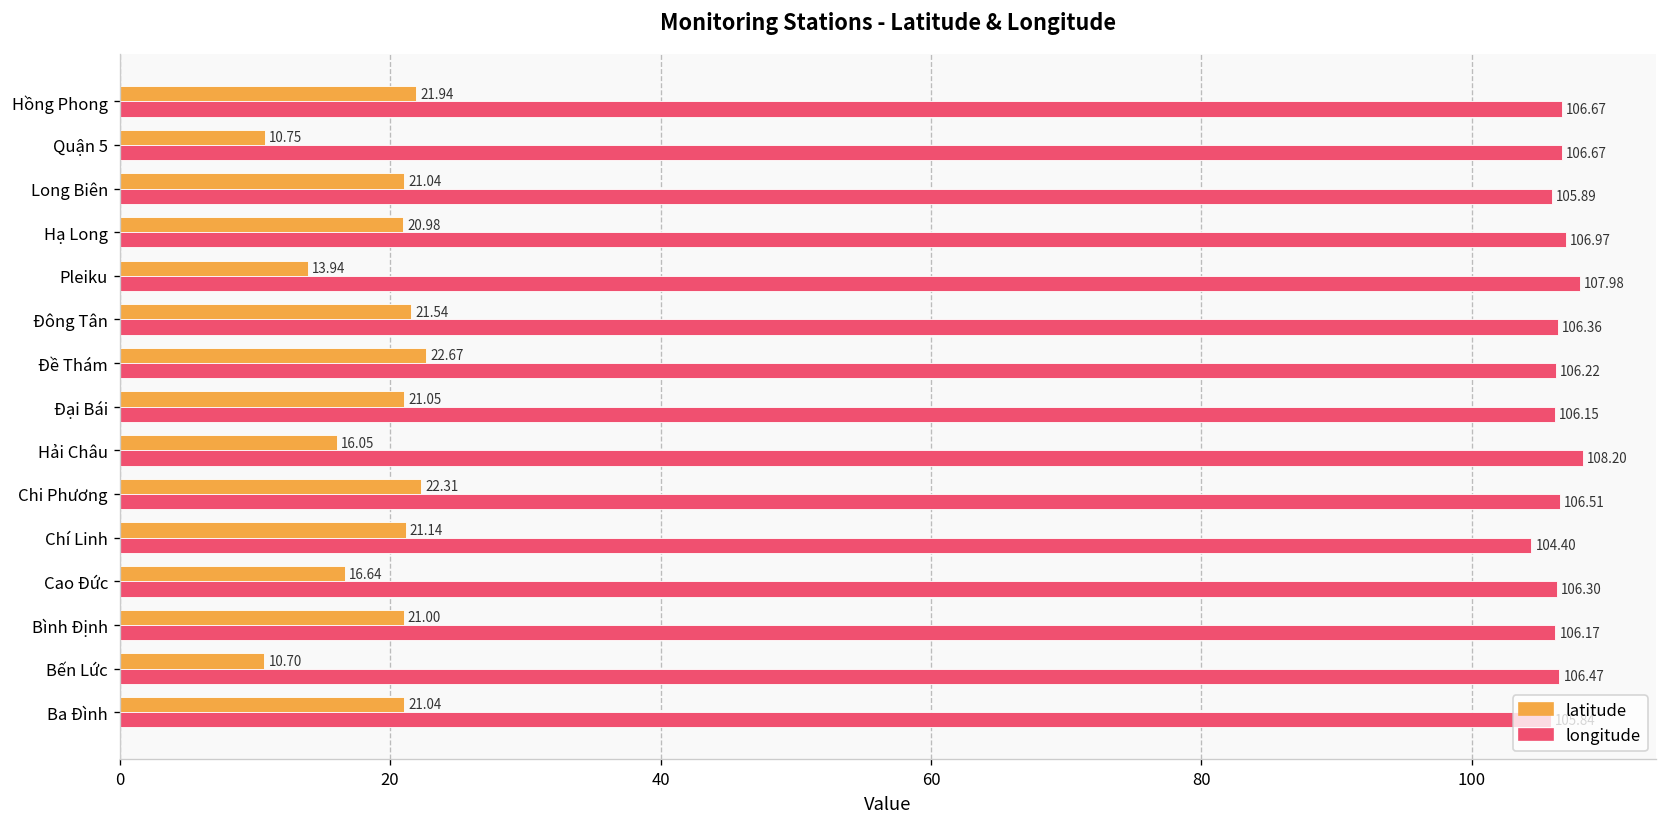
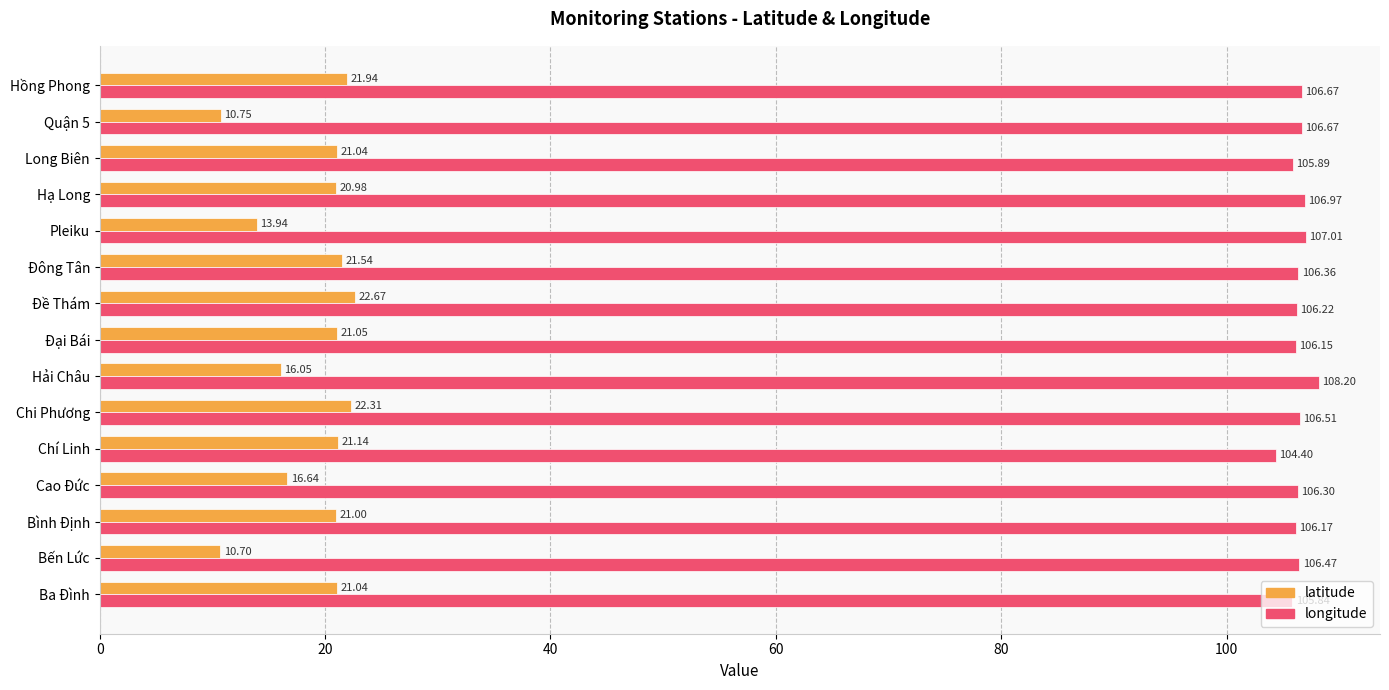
  {
    "latitude": {
      "Hồng Phong": 21.94,
      "Quận 5": 10.75,
      "Long Biên": 21.04,
      "Hạ Long": 20.98,
      "Pleiku": 13.94,
      "Đông Tân": 21.54,
      "Đề Thám": 22.67,
      "Đại Bái": 21.05,
      "Hải Châu": 16.05,
      "Chi Phương": 22.31,
      "Chí Linh": 21.14,
      "Cao Đức": 16.64,
      "Bình Định": 21.00,
      "Bến Lức": 10.70,
      "Ba Đình": 21.04
    },
    "longitude": {
      "Hồng Phong": 106.67,
      "Quận 5": 106.67,
      "Long Biên": 105.89,
      "Hạ Long": 106.97,
-     "Pleiku": 107.98,
+     "Pleiku": 107.01,
      "Đông Tân": 106.36,
      "Đề Thám": 106.22,
      "Đại Bái": 106.15,
      "Hải Châu": 108.20,
      "Chi Phương": 106.51,
      "Chí Linh": 104.40,
      "Cao Đức": 106.30,
      "Bình Định": 106.17,
      "Bến Lức": 106.47
    }
  }
